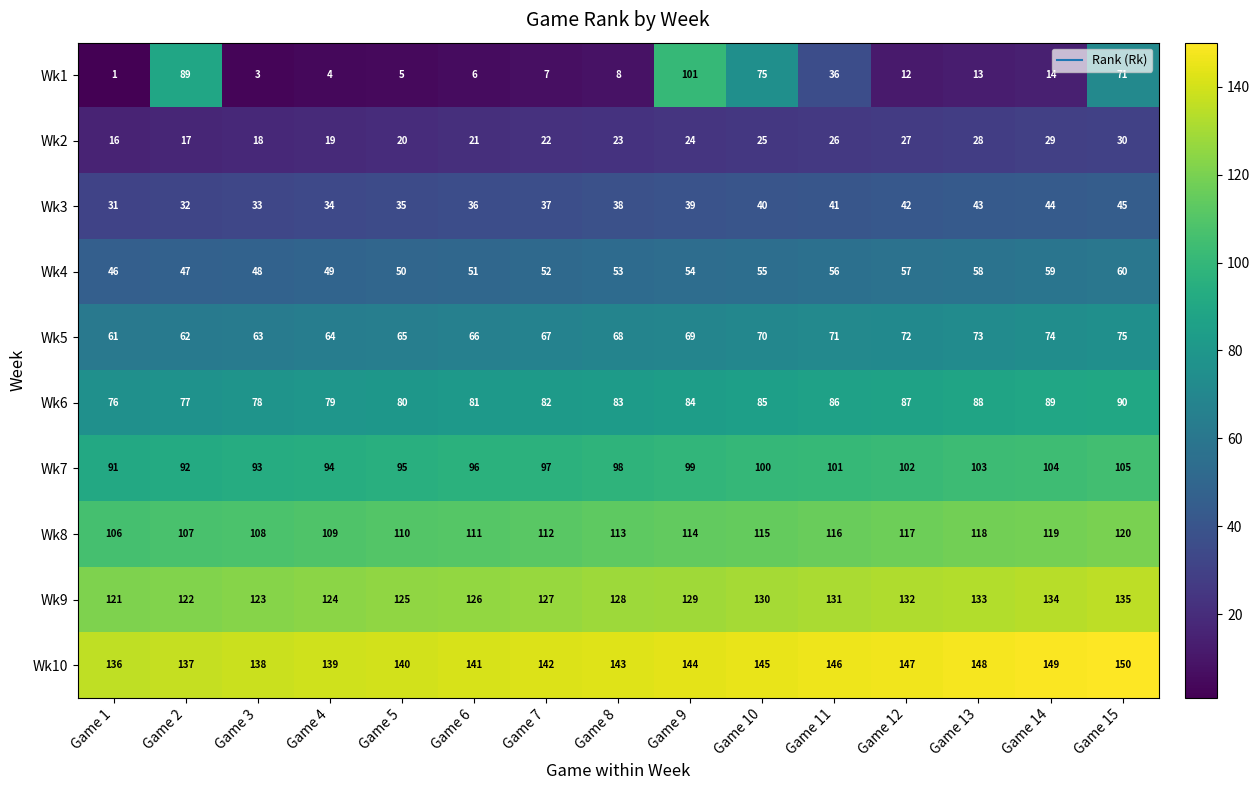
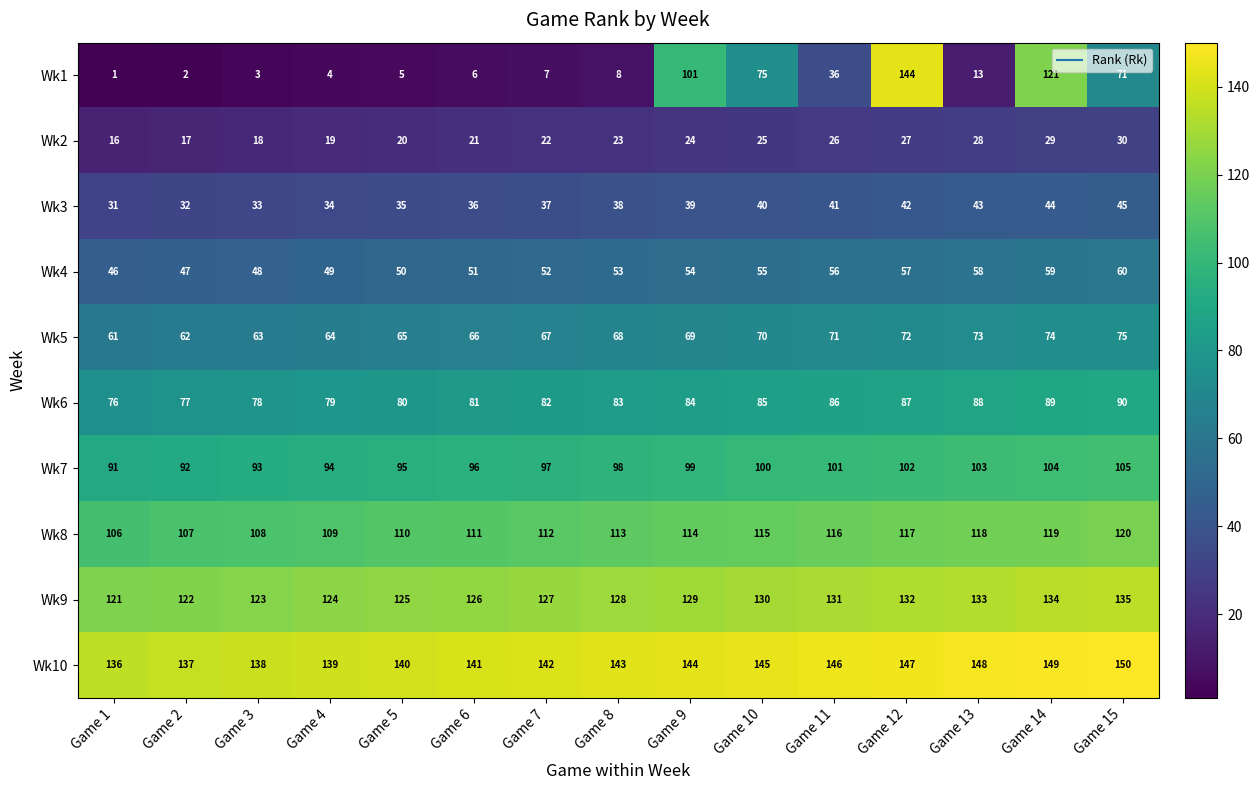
  {
    "Wk1": {
      "Game 1": 1,
-     "Game 2": 89,
+     "Game 2": 2,
      "Game 3": 3,
      "Game 4": 4,
      "Game 5": 5,
      "Game 6": 6,
      "Game 7": 7,
      "Game 8": 8,
      "Game 9": 101,
      "Game 10": 75,
      "Game 11": 36,
-     "Game 12": 12,
+     "Game 12": 144,
      "Game 13": 13,
-     "Game 14": 14
+     "Game 14": 121
    },
    "Wk2": {
      "Game 1": 16,
      "Game 2": 17,
      "Game 3": 18,
      "Game 4": 19,
      "Game 5": 20,
      "Game 6": 21,
      "Game 7": 22,
      "Game 8": 23,
      "Game 9": 24,
      "Game 10": 25,
      "Game 11": 26,
      "Game 12": 27,
      "Game 13": 28,
      "Game 14": 29,
      "Game 15": 30
    },
    "Wk3": {
      "Game 1": 31,
      "Game 2": 32,
      "Game 3": 33,
      "Game 4": 34,
      "Game 5": 35,
      "Game 6": 36,
      "Game 7": 37,
      "Game 8": 38,
      "Game 9": 39,
      "Game 10": 40,
      "Game 11": 41,
      "Game 12": 42,
      "Game 13": 43,
      "Game 14": 44,
      "Game 15": 45
    },
    "Wk4": {
      "Game 1": 46,
      "Game 2": 47,
      "Game 3": 48,
      "Game 4": 49,
      "Game 5": 50,
      "Game 6": 51,
      "Game 7": 52,
      "Game 8": 53,
      "Game 9": 54,
      "Game 10": 55,
      "Game 11": 56,
      "Game 12": 57,
      "Game 13": 58,
      "Game 14": 59,
      "Game 15": 60
    },
    "Wk5": {
      "Game 1": 61,
      "Game 2": 62,
      "Game 3": 63,
      "Game 4": 64,
      "Game 5": 65,
      "Game 6": 66,
      "Game 7": 67,
      "Game 8": 68,
      "Game 9": 69,
      "Game 10": 70,
      "Game 11": 71,
      "Game 12": 72,
      "Game 13": 73,
      "Game 14": 74,
      "Game 15": 75
    },
    "Wk6": {
      "Game 1": 76,
      "Game 2": 77,
      "Game 3": 78,
      "Game 4": 79,
      "Game 5": 80,
      "Game 6": 81,
      "Game 7": 82,
      "Game 8": 83,
      "Game 9": 84,
      "Game 10": 85,
      "Game 11": 86,
      "Game 12": 87,
      "Game 13": 88,
      "Game 14": 89,
      "Game 15": 90
    },
    "Wk7": {
      "Game 1": 91,
      "Game 2": 92,
      "Game 3": 93,
      "Game 4": 94,
      "Game 5": 95,
      "Game 6": 96,
      "Game 7": 97,
      "Game 8": 98,
      "Game 9": 99,
      "Game 10": 100,
      "Game 11": 101,
      "Game 12": 102,
      "Game 13": 103,
      "Game 14": 104,
      "Game 15": 105
    },
    "Wk8": {
      "Game 1": 106,
      "Game 2": 107,
      "Game 3": 108,
      "Game 4": 109,
      "Game 5": 110,
      "Game 6": 111,
      "Game 7": 112,
      "Game 8": 113,
      "Game 9": 114,
      "Game 10": 115,
      "Game 11": 116,
      "Game 12": 117,
      "Game 13": 118,
      "Game 14": 119,
      "Game 15": 120
    },
    "Wk9": {
      "Game 1": 121,
      "Game 2": 122,
      "Game 3": 123,
      "Game 4": 124,
      "Game 5": 125,
      "Game 6": 126,
      "Game 7": 127,
      "Game 8": 128,
      "Game 9": 129,
      "Game 10": 130,
      "Game 11": 131,
      "Game 12": 132,
      "Game 13": 133,
      "Game 14": 134,
      "Game 15": 135
    },
    "Wk10": {
      "Game 1": 136,
      "Game 2": 137,
      "Game 3": 138,
      "Game 4": 139,
      "Game 5": 140,
      "Game 6": 141,
      "Game 7": 142,
      "Game 8": 143,
      "Game 9": 144,
      "Game 10": 145,
      "Game 11": 146,
      "Game 12": 147,
      "Game 13": 148,
      "Game 14": 149,
      "Game 15": 150
    }
  }
